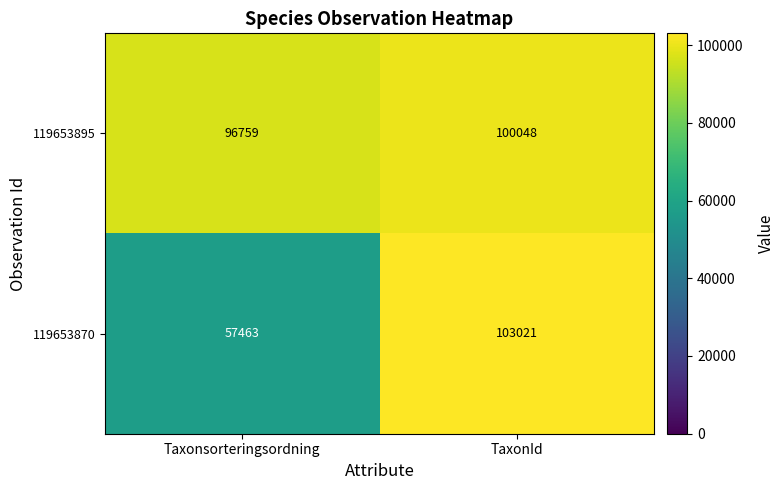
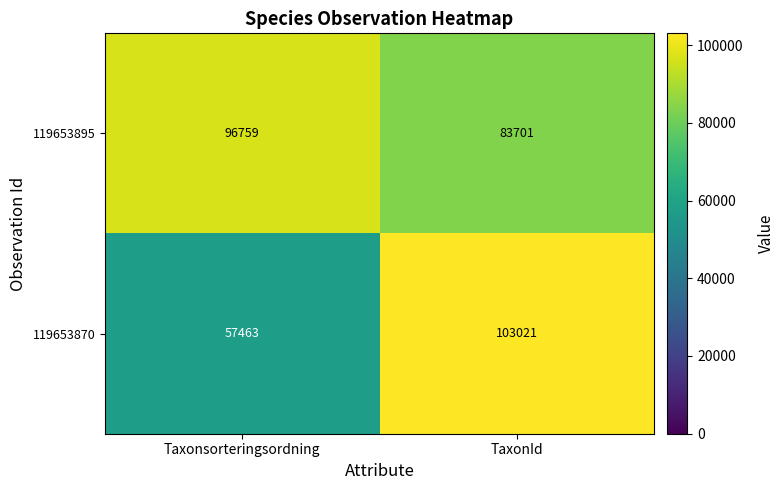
  {
    "119653895": {
      "Taxonsorteringsordning": 96759,
-     "TaxonId": 100048
+     "TaxonId": 83701
    },
    "119653870": {
      "Taxonsorteringsordning": 57463,
      "TaxonId": 103021
    }
  }
